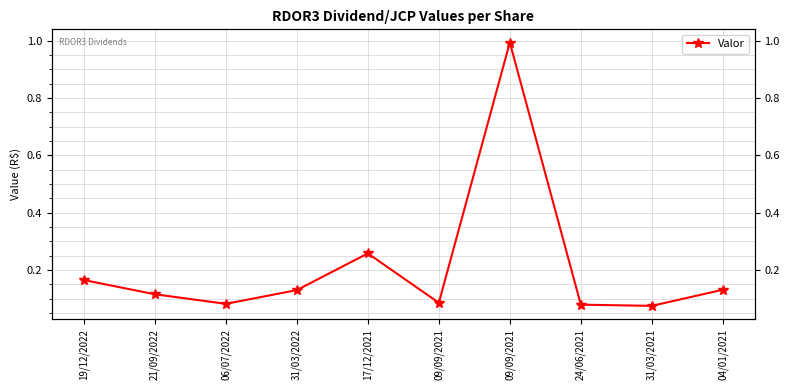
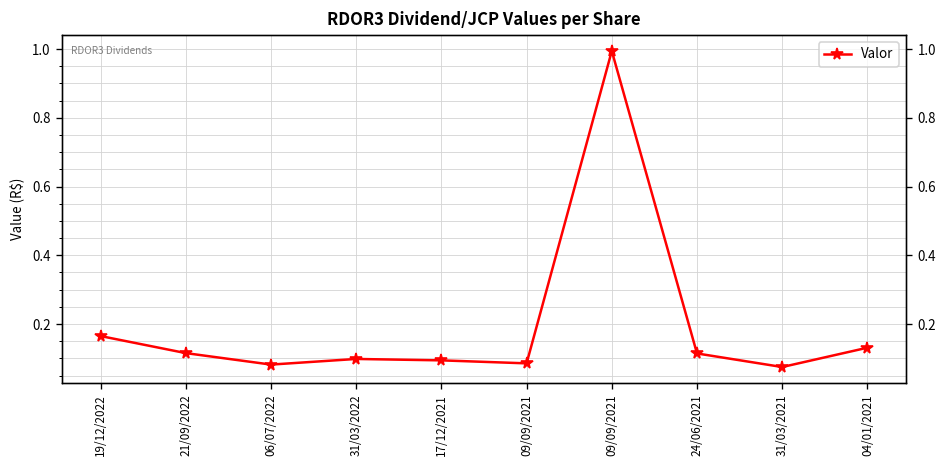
  {
    "19/12/2022": 0.17,
    "21/09/2022": 0.12,
    "06/07/2022": 0.08,
-   "31/03/2022": 0.13,
-   "17/12/2021": 0.26,
-   "24/06/2021": 0.08,
+   "31/03/2022": 0.10,
+   "17/12/2021": 0.09,
+   "24/06/2021": 0.11,
    "31/03/2021": 0.08,
    "04/01/2021": 0.13
  }
